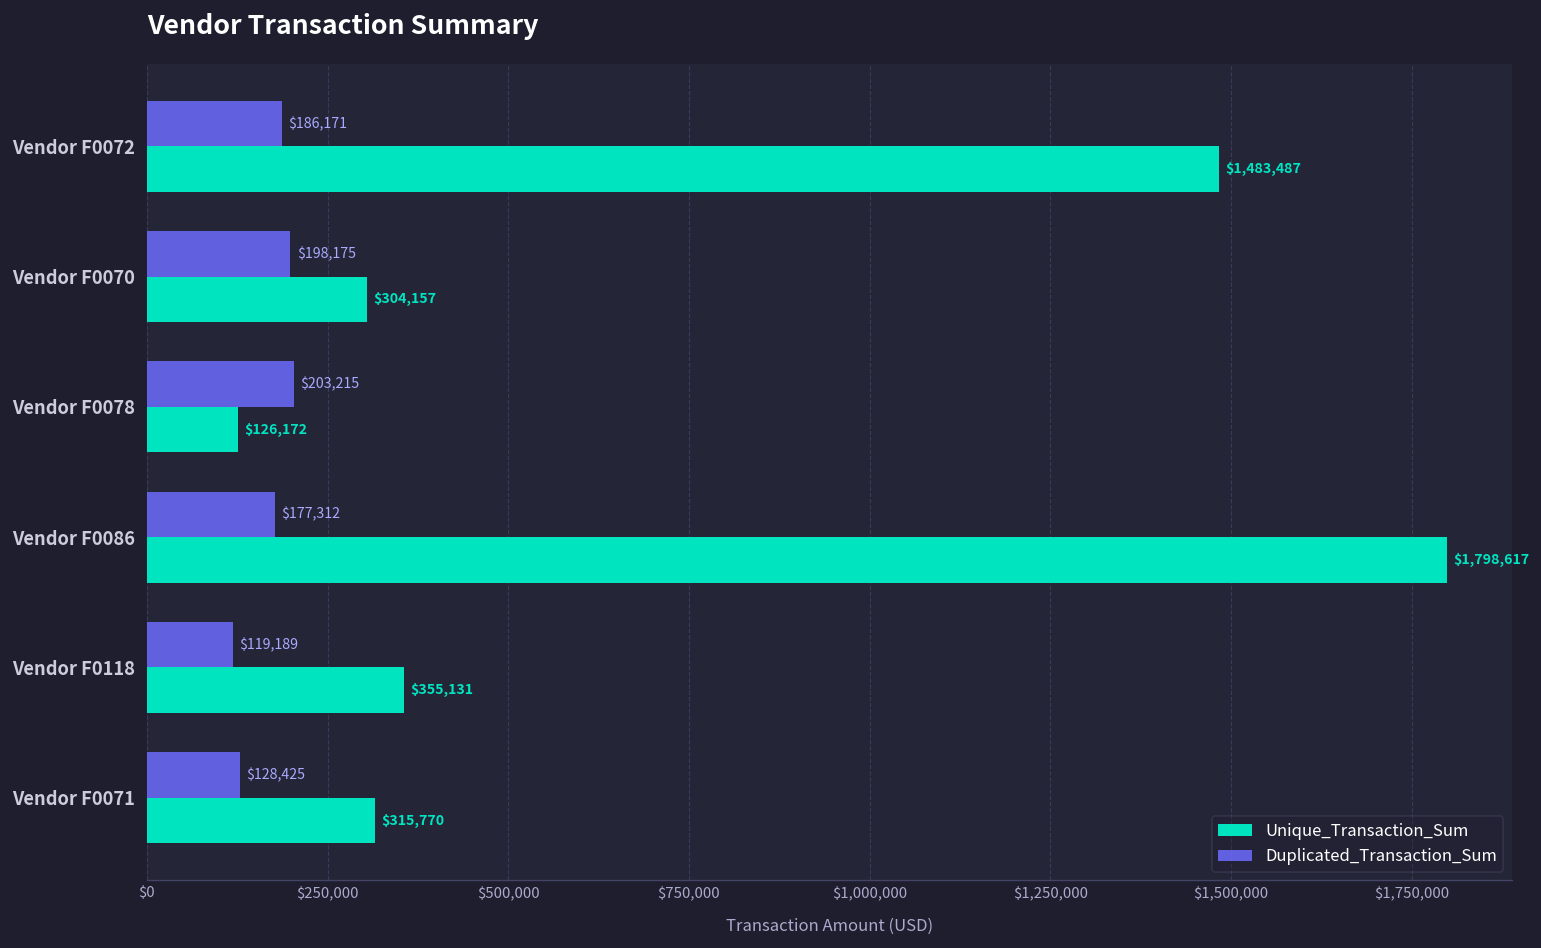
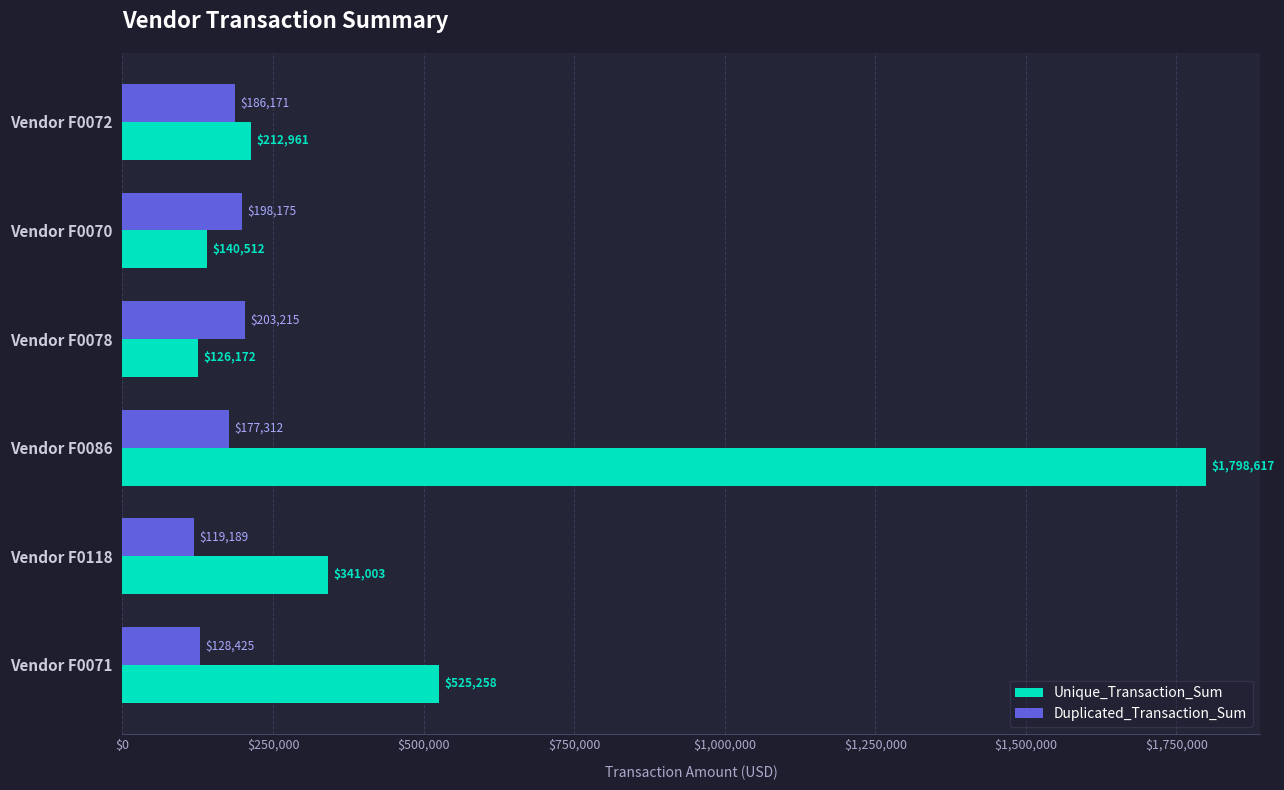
  {
    "Unique_Transaction_Sum": {
-     "Vendor F0072": "$1,483,487",
-     "Vendor F0070": "$304,157",
+     "Vendor F0072": "$212,961",
+     "Vendor F0070": "$140,512",
      "Vendor F0078": "$126,172",
      "Vendor F0086": "$1,798,617",
-     "Vendor F0118": "$355,131",
-     "Vendor F0071": "$315,770"
+     "Vendor F0118": "$341,003",
+     "Vendor F0071": "$525,258"
    },
    "Duplicated_Transaction_Sum": {
      "Vendor F0072": "$186,171",
      "Vendor F0070": "$198,175",
      "Vendor F0078": "$203,215",
      "Vendor F0086": "$177,312",
      "Vendor F0118": "$119,189",
      "Vendor F0071": "$128,425"
    }
  }
